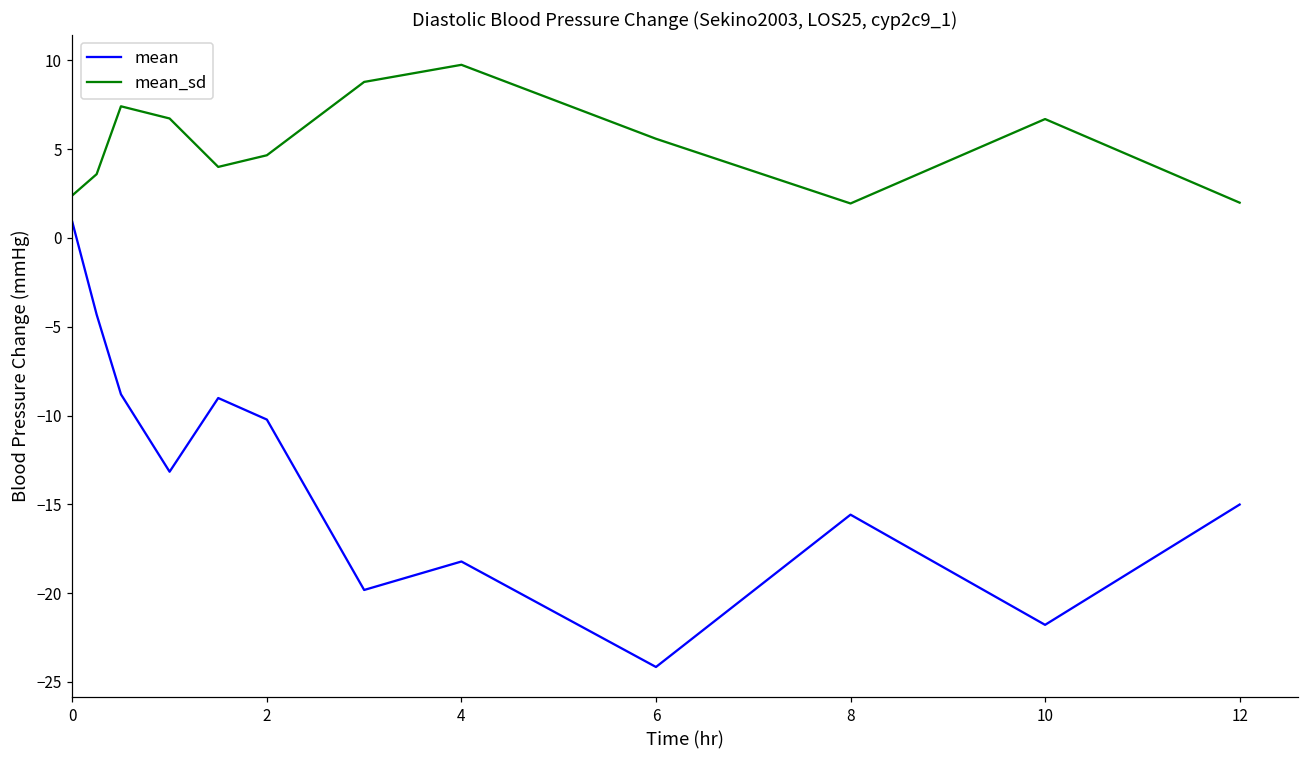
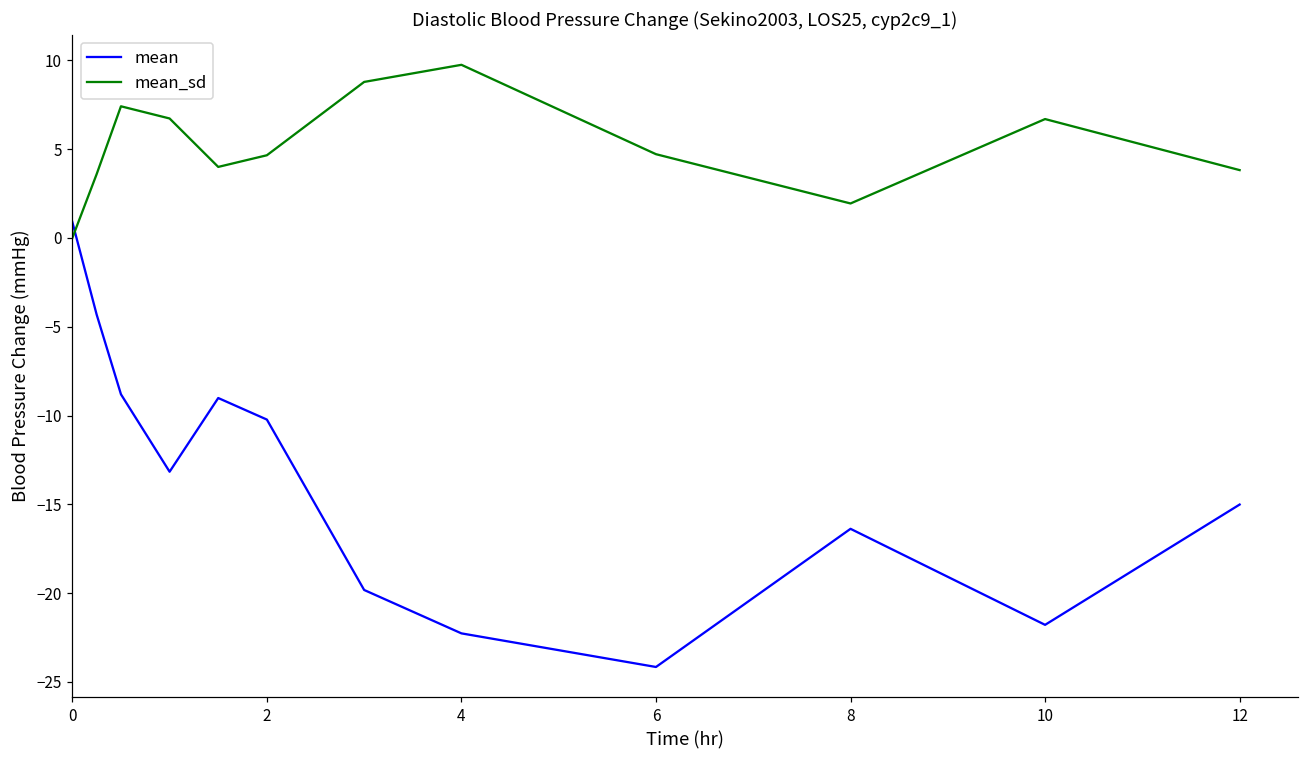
  {
    "mean": {
      "0": 0.9,
      "2": -10.2,
-     "4": -18.2,
+     "4": -22.3,
      "6": -24.2,
-     "8": -15.6,
+     "8": -16.4,
      "10": -21.8,
      "12": -15.0
    },
    "mean_sd": {
-     "0": 2.4,
+     "0": 0.0,
      "2": 4.7,
      "4": 9.8,
-     "6": 5.6,
+     "6": 4.7,
      "8": 1.9,
      "10": 6.7,
-     "12": 2.0
+     "12": 3.8
    }
  }
